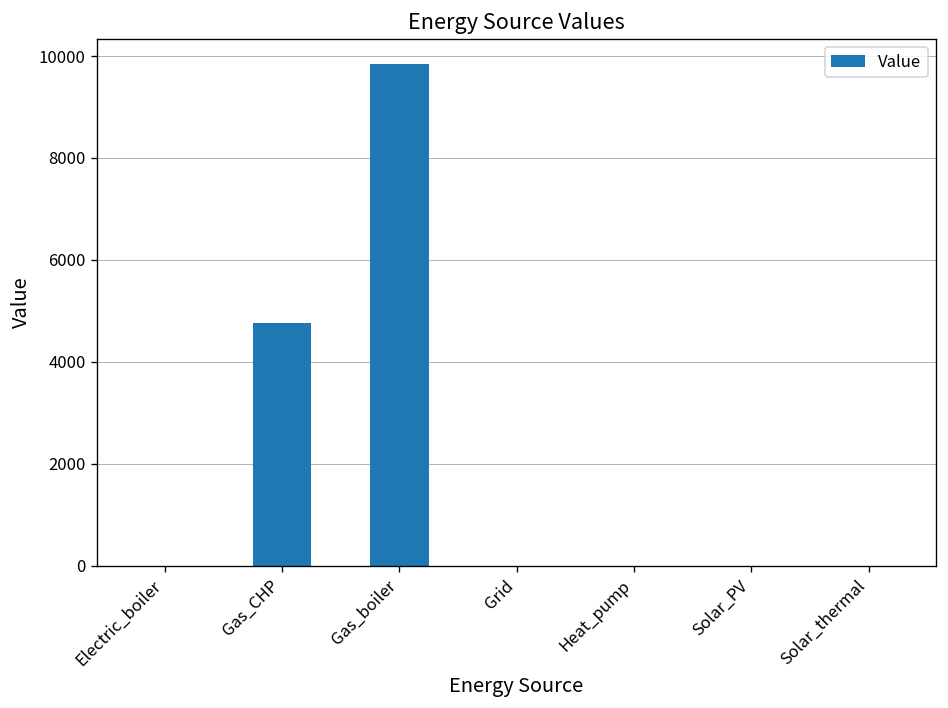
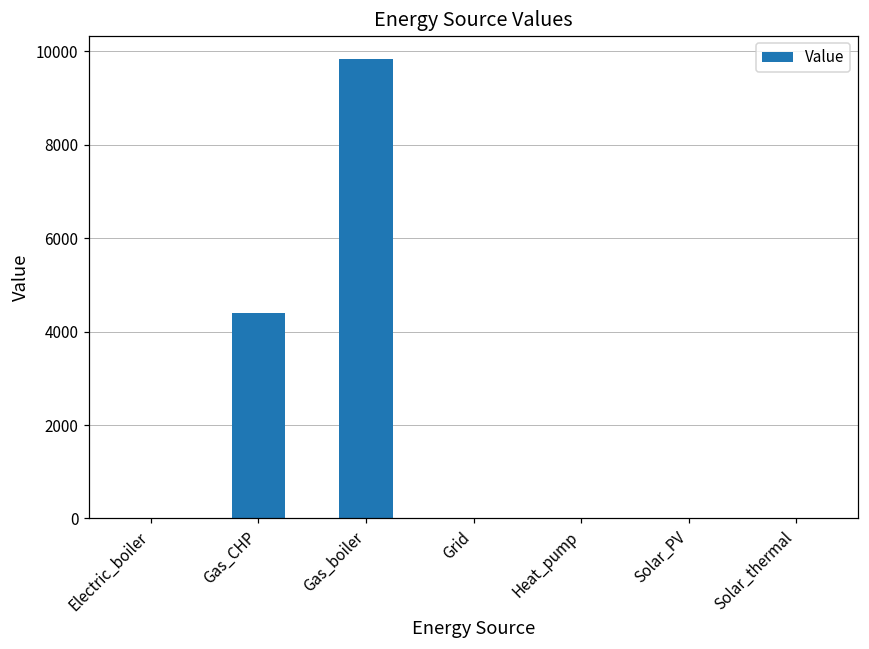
  {
    "Electric_boiler": 0,
-   "Gas_CHP": 4800,
+   "Gas_CHP": 4400,
    "Gas_boiler": 9800,
    "Grid": 0,
    "Heat_pump": 0,
    "Solar_PV": 0,
    "Solar_thermal": 0
  }
